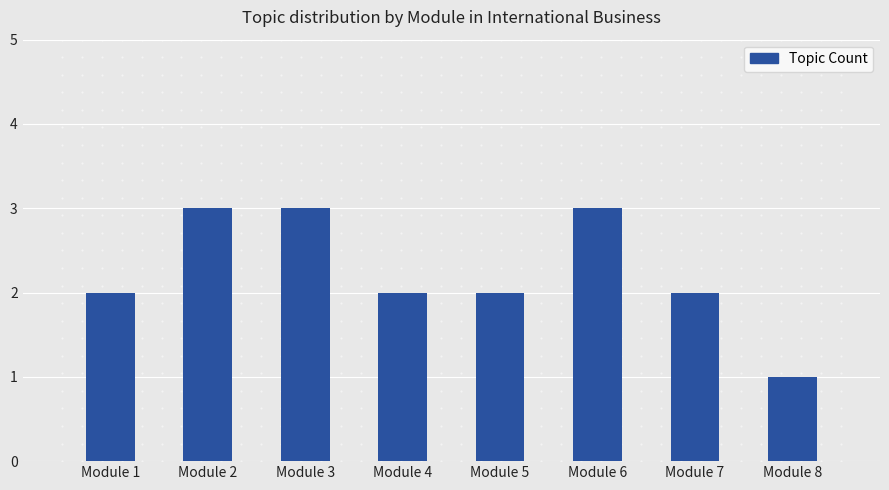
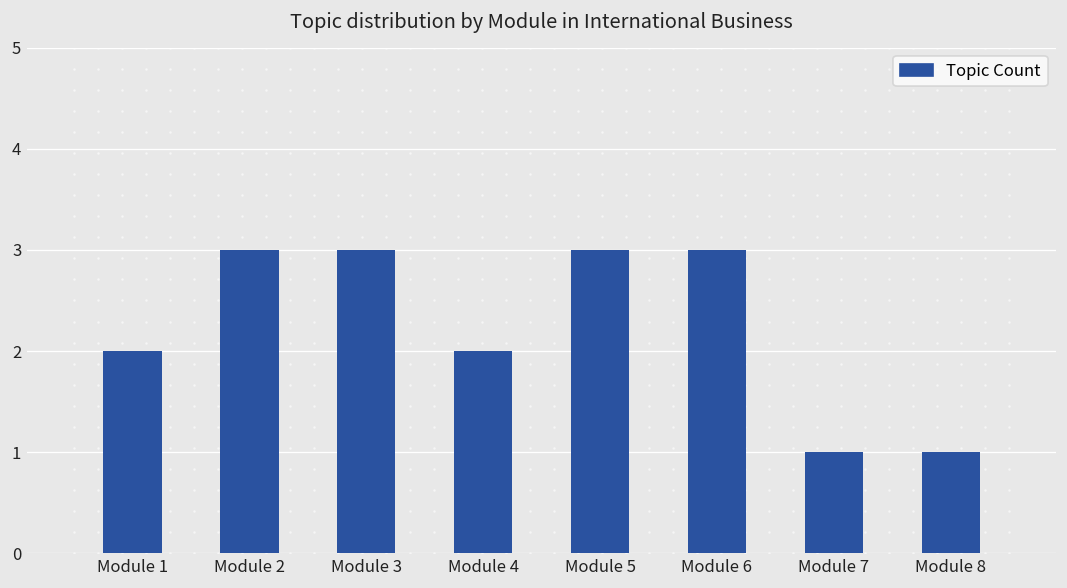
  {
    "Topic Count": {
      "Module 1": 2,
      "Module 2": 3,
      "Module 3": 3,
      "Module 4": 2,
-     "Module 5": 2,
+     "Module 5": 3,
      "Module 6": 3,
-     "Module 7": 2,
+     "Module 7": 1,
      "Module 8": 1
    }
  }
